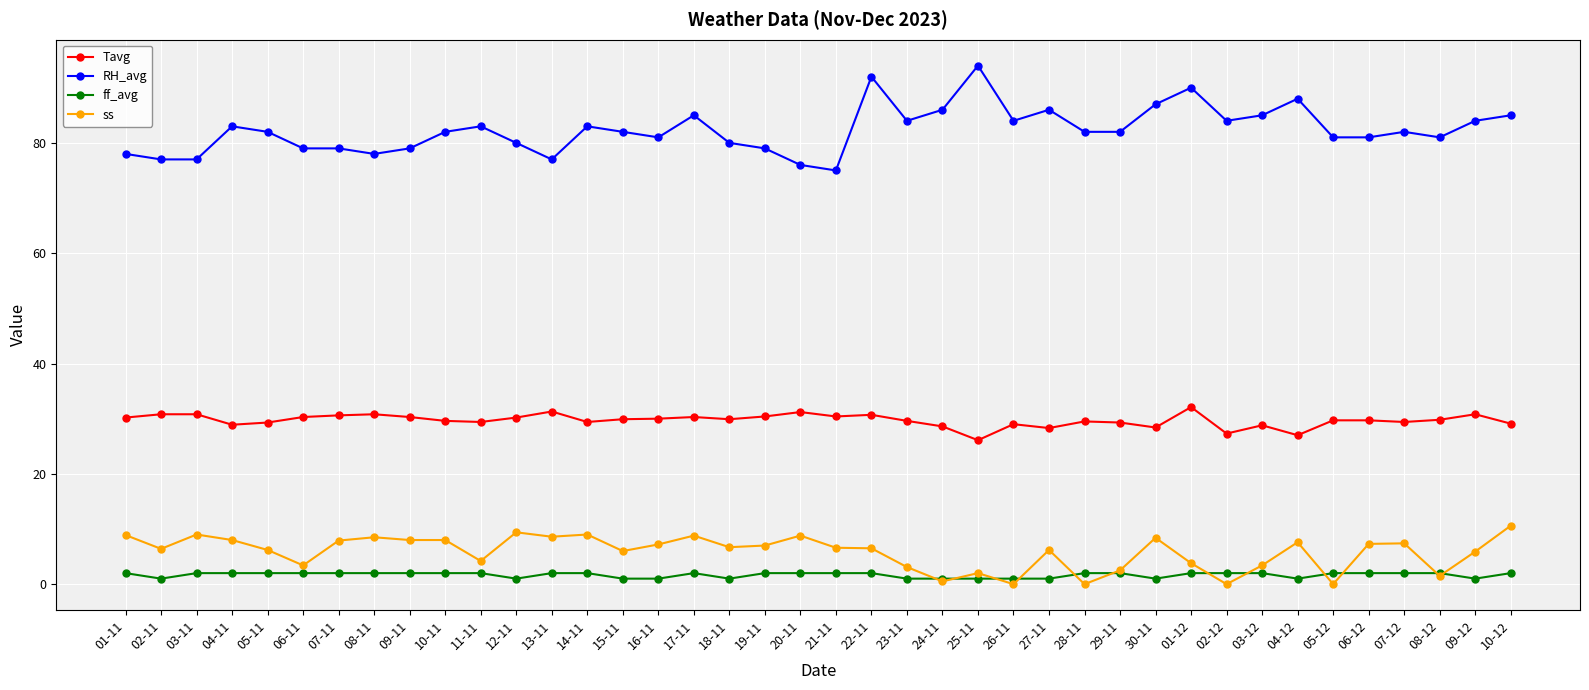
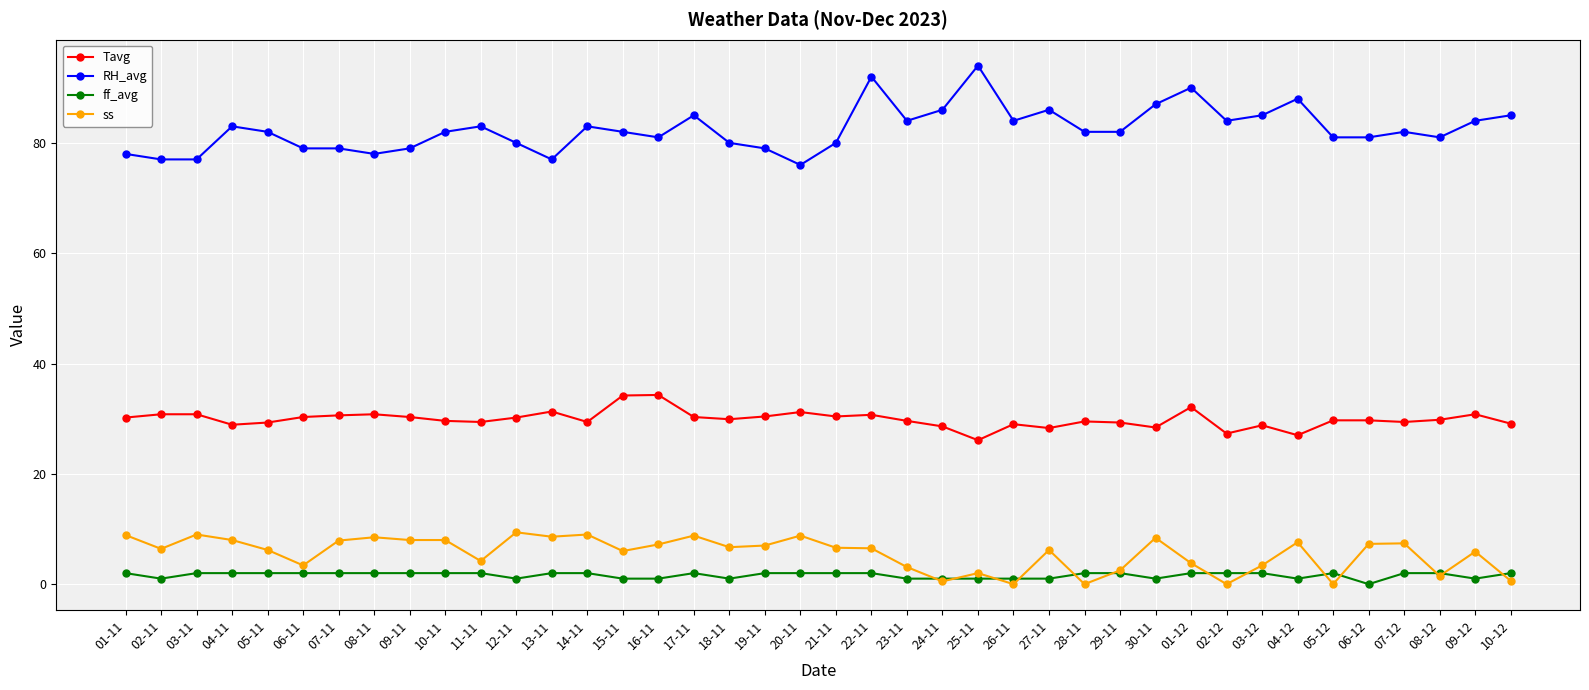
  {
    "Tavg": {
      "01-11": 30,
      "02-11": 31,
      "03-11": 31,
      "04-11": 29,
      "05-11": 29,
      "06-11": 30,
      "07-11": 31,
      "08-11": 31,
      "09-11": 30,
      "10-11": 30,
      "11-11": 29,
      "12-11": 30,
      "13-11": 31,
      "14-11": 29,
-     "15-11": 30,
-     "16-11": 30,
+     "15-11": 34,
+     "16-11": 34,
      "17-11": 30,
      "18-11": 30,
      "19-11": 30,
      "20-11": 31,
      "21-11": 30,
      "22-11": 31,
      "23-11": 30,
      "24-11": 29,
      "25-11": 26,
      "26-11": 29,
      "27-11": 28,
      "28-11": 30,
      "29-11": 29,
      "30-11": 28,
      "01-12": 32,
      "02-12": 27,
      "03-12": 29,
      "04-12": 27,
      "05-12": 30,
      "06-12": 30,
      "07-12": 29,
      "08-12": 30,
      "09-12": 31,
      "10-12": 29
    },
    "RH_avg": {
      "01-11": 78,
      "02-11": 77,
      "03-11": 77,
      "04-11": 83,
      "05-11": 82,
      "06-11": 79,
      "07-11": 79,
      "08-11": 78,
      "09-11": 79,
      "10-11": 82,
      "11-11": 83,
      "12-11": 80,
      "13-11": 77,
      "14-11": 83,
      "15-11": 82,
      "16-11": 81,
      "17-11": 85,
      "18-11": 80,
      "19-11": 79,
      "20-11": 76,
-     "21-11": 75,
+     "21-11": 80,
      "22-11": 92,
      "23-11": 84,
      "24-11": 86,
      "25-11": 94,
      "26-11": 84,
      "27-11": 86,
      "28-11": 82,
      "29-11": 82,
      "30-11": 87,
      "01-12": 90,
      "02-12": 84,
      "03-12": 85,
      "04-12": 88,
      "05-12": 81,
      "06-12": 81,
      "07-12": 82,
      "08-12": 81,
      "09-12": 84,
      "10-12": 85
    },
    "ff_avg": {
      "01-11": 2,
      "02-11": 1,
      "03-11": 2,
      "04-11": 2,
      "05-11": 2,
      "06-11": 2,
      "07-11": 2,
      "08-11": 2,
      "09-11": 2,
      "10-11": 2,
      "11-11": 2,
      "12-11": 1,
      "13-11": 2,
      "14-11": 2,
      "15-11": 1,
      "16-11": 1,
      "17-11": 2,
      "18-11": 1,
      "19-11": 2,
      "20-11": 2,
      "21-11": 2,
      "22-11": 2,
      "23-11": 1,
      "24-11": 1,
      "25-11": 1,
      "26-11": 1,
      "27-11": 1,
      "28-11": 2,
      "29-11": 2,
      "30-11": 1,
      "01-12": 2,
      "02-12": 2,
      "03-12": 2,
      "04-12": 1,
      "05-12": 2,
-     "06-12": 2,
+     "06-12": 0,
      "07-12": 2,
      "08-12": 2,
      "09-12": 1,
      "10-12": 2
    },
    "ss": {
      "01-11": 9,
      "02-11": 6,
      "03-11": 9,
      "04-11": 8,
      "05-11": 6,
      "06-11": 3,
      "07-11": 8,
      "08-11": 9,
      "09-11": 8,
      "10-11": 8,
      "11-11": 4,
      "12-11": 9,
      "13-11": 9,
      "14-11": 9,
      "15-11": 6,
      "16-11": 7,
      "17-11": 9,
      "18-11": 7,
      "19-11": 7,
      "20-11": 9,
      "21-11": 7,
      "22-11": 7,
      "23-11": 3,
      "24-11": 1,
      "25-11": 2,
      "26-11": 0,
      "27-11": 6,
      "28-11": 0,
      "29-11": 3,
      "30-11": 8,
      "01-12": 4,
      "02-12": 0,
      "03-12": 3,
      "04-12": 8,
      "05-12": 0,
      "06-12": 7,
      "07-12": 7,
      "08-12": 2,
      "09-12": 6,
-     "10-12": 11
+     "10-12": 1
    }
  }
